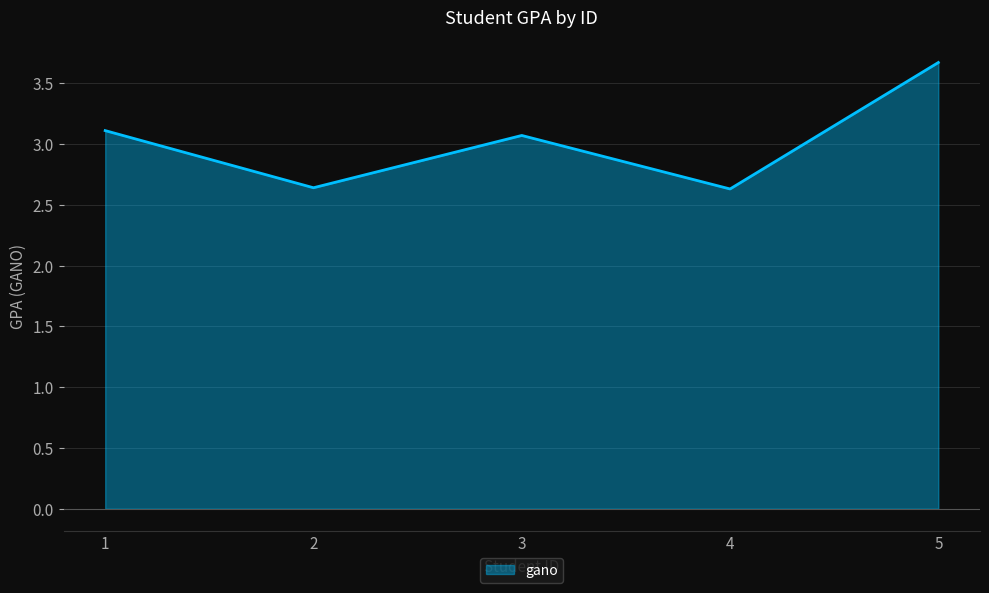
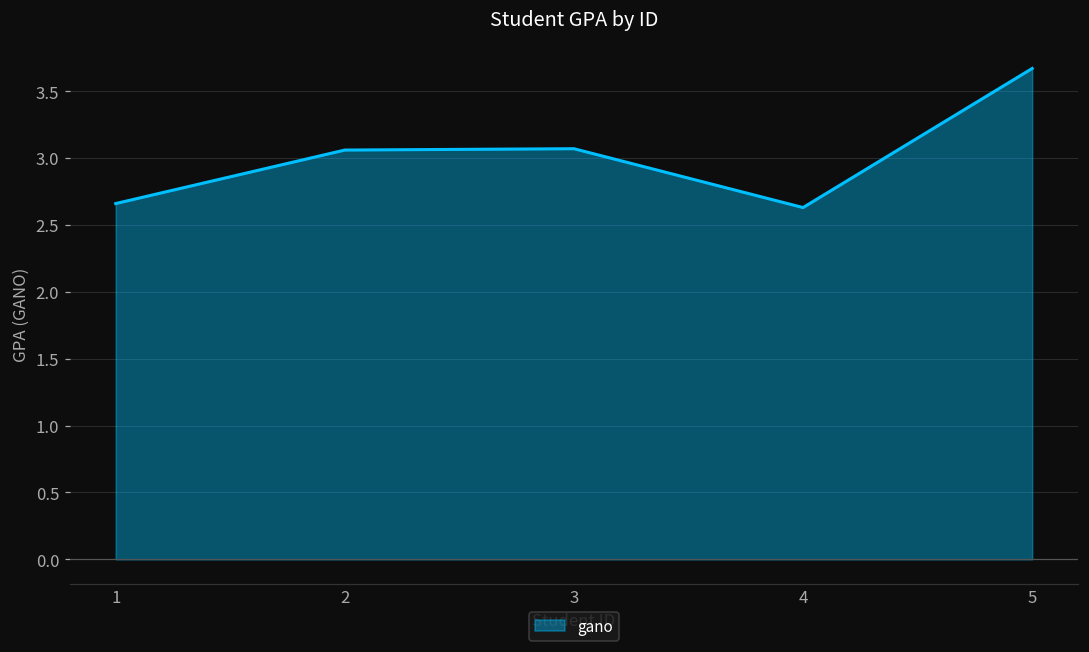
  {
-   "1": 3.11,
-   "2": 2.64,
+   "1": 2.66,
+   "2": 3.06,
    "3": 3.07,
    "4": 2.63,
    "5": 3.67
  }
